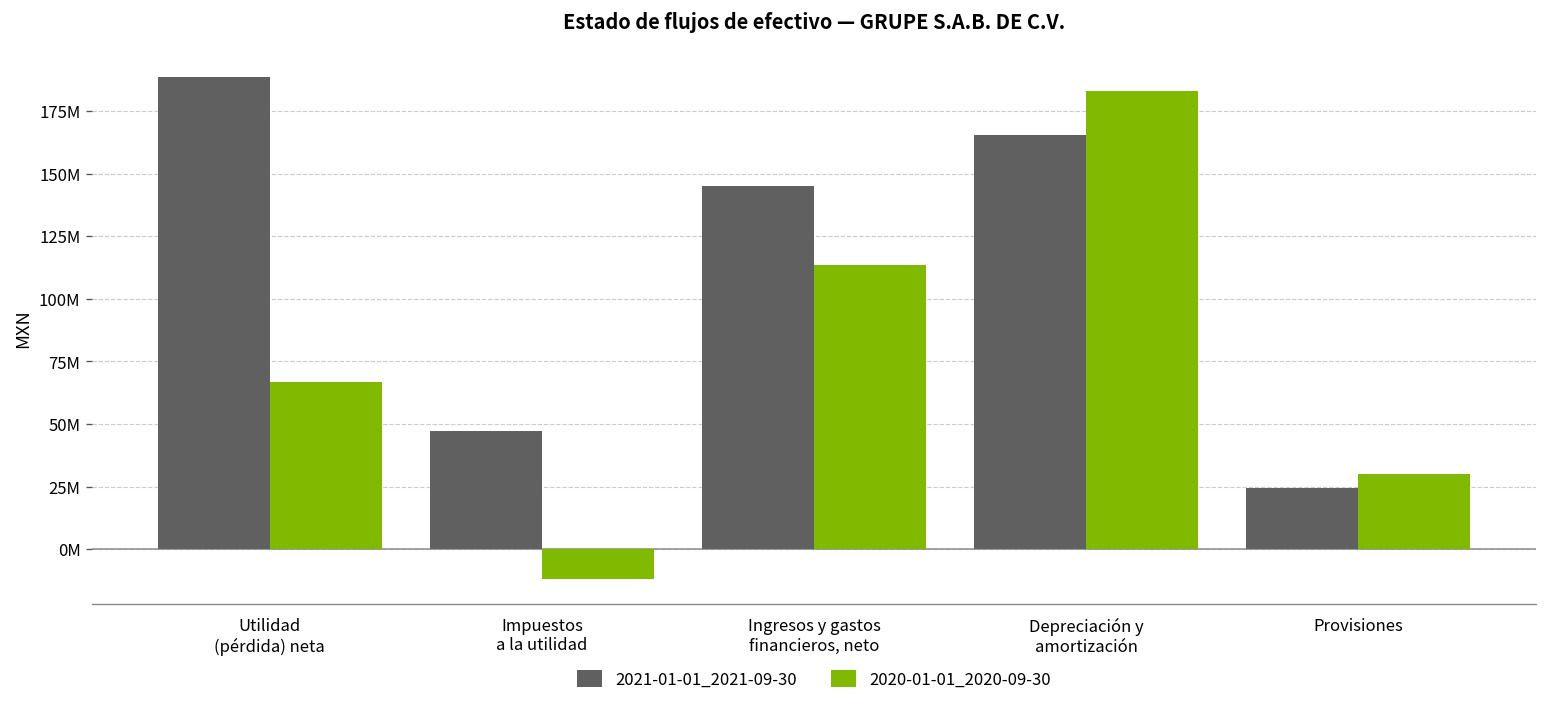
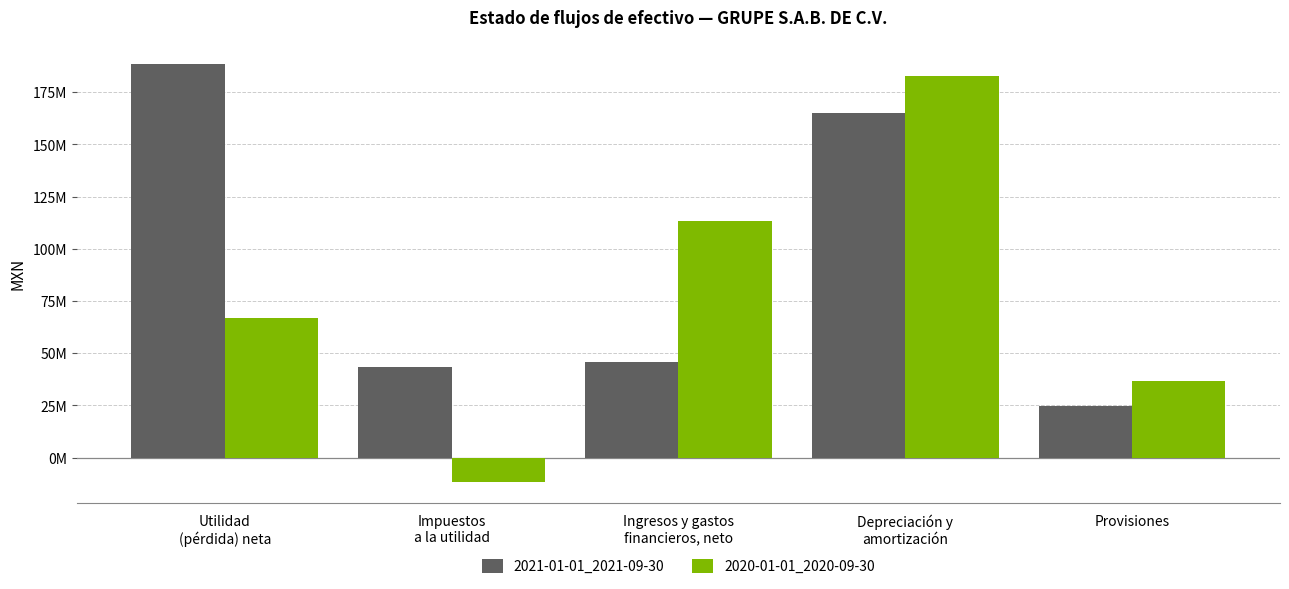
  {
    "2021-01-01_2021-09-30": {
      "Utilidad (pérdida) neta": 189000000,
-     "Impuestos a la utilidad": 47000000,
-     "Ingresos y gastos financieros, neto": 145000000,
+     "Impuestos a la utilidad": 43000000,
+     "Ingresos y gastos financieros, neto": 46000000,
      "Depreciación y amortización": 165000000,
      "Provisiones": 25000000
    },
    "2020-01-01_2020-09-30": {
      "Utilidad (pérdida) neta": 67000000,
      "Impuestos a la utilidad": -12000000,
      "Ingresos y gastos financieros, neto": 113000000,
      "Depreciación y amortización": 183000000,
-     "Provisiones": 30000000
+     "Provisiones": 37000000
    }
  }
